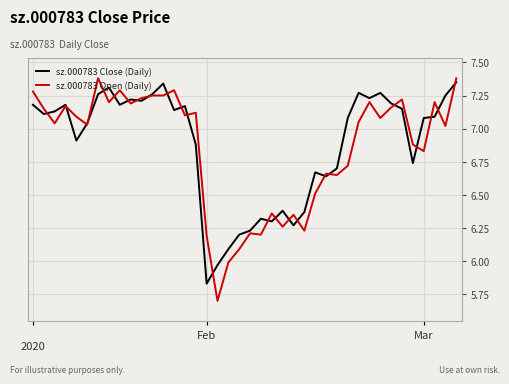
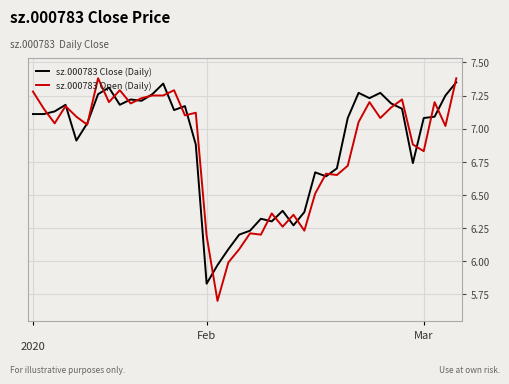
  {
    "sz.000783 Close (Daily)": {
-     "2020": 7.18,
+     "2020": 7.11,
      "Feb": 5.83,
      "Mar": 7.08
    },
    "sz.000783 Open (Daily)": {
      "2020": 7.28,
      "Feb": 6.19,
      "Mar": 6.83
    }
  }
